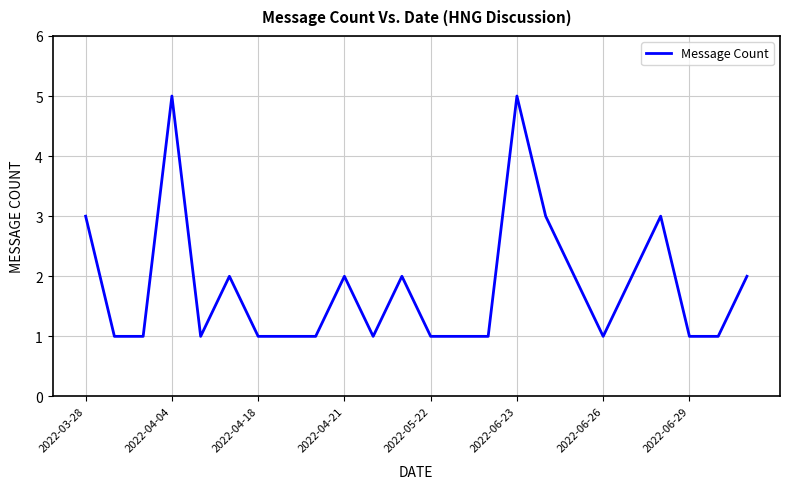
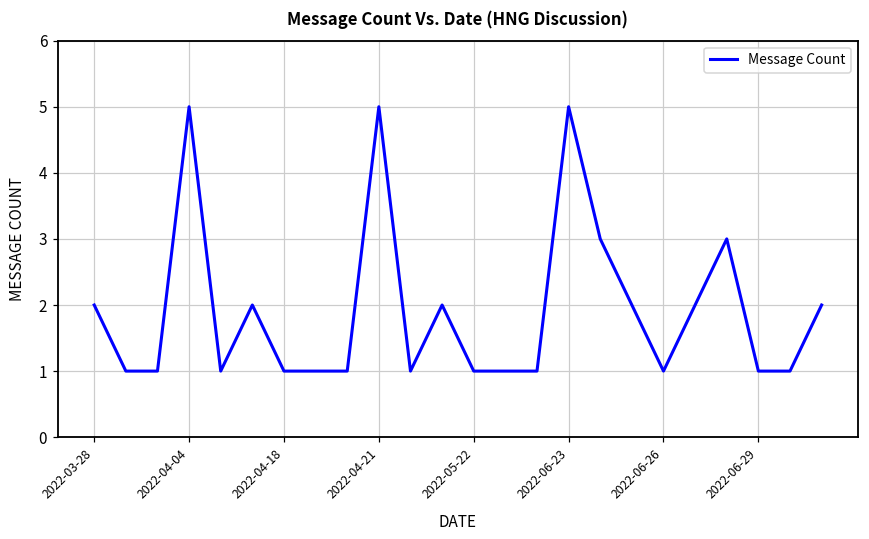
  {
-   "2022-03-28": 3,
+   "2022-03-28": 2,
    "2022-04-04": 5,
    "2022-04-18": 1,
-   "2022-04-21": 2,
+   "2022-04-21": 5,
    "2022-05-22": 1,
    "2022-06-23": 5,
    "2022-06-26": 1,
    "2022-06-29": 1
  }
